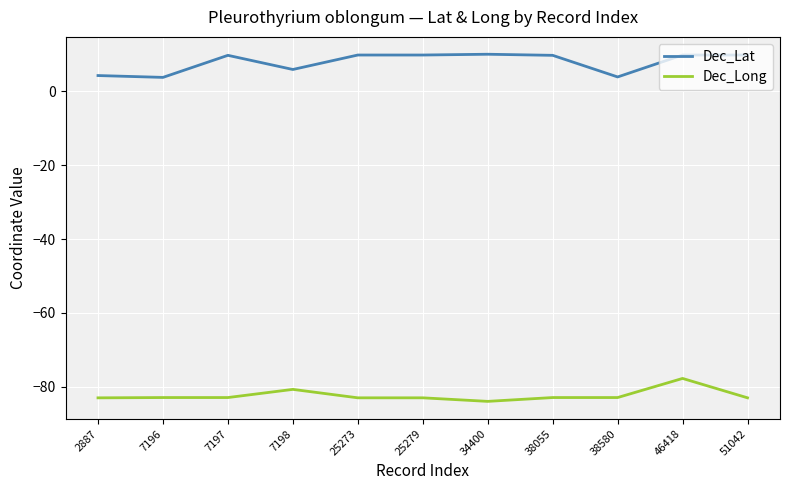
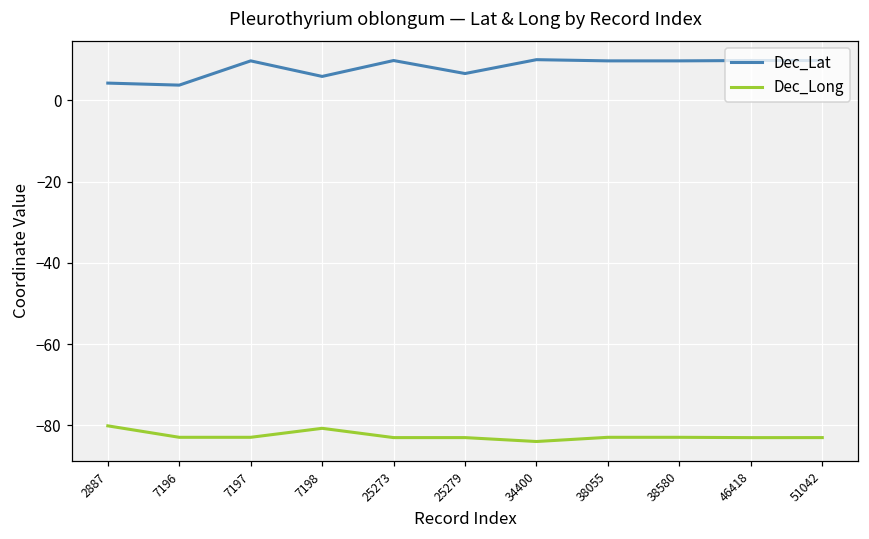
  {
    "Dec_Lat": {
      "2887": 4,
      "7196": 4,
      "7197": 10,
      "7198": 6,
      "25273": 10,
-     "25279": 10,
+     "25279": 7,
      "34400": 10,
      "38055": 10,
-     "38580": 4
+     "38580": 10
    },
    "Dec_Long": {
-     "2887": -83,
+     "2887": -80,
      "7196": -83,
      "7197": -83,
      "7198": -81,
      "25273": -83,
      "25279": -83,
      "34400": -84,
      "38055": -83,
      "38580": -83,
-     "46418": -78,
+     "46418": -83,
      "51042": -83
    }
  }
